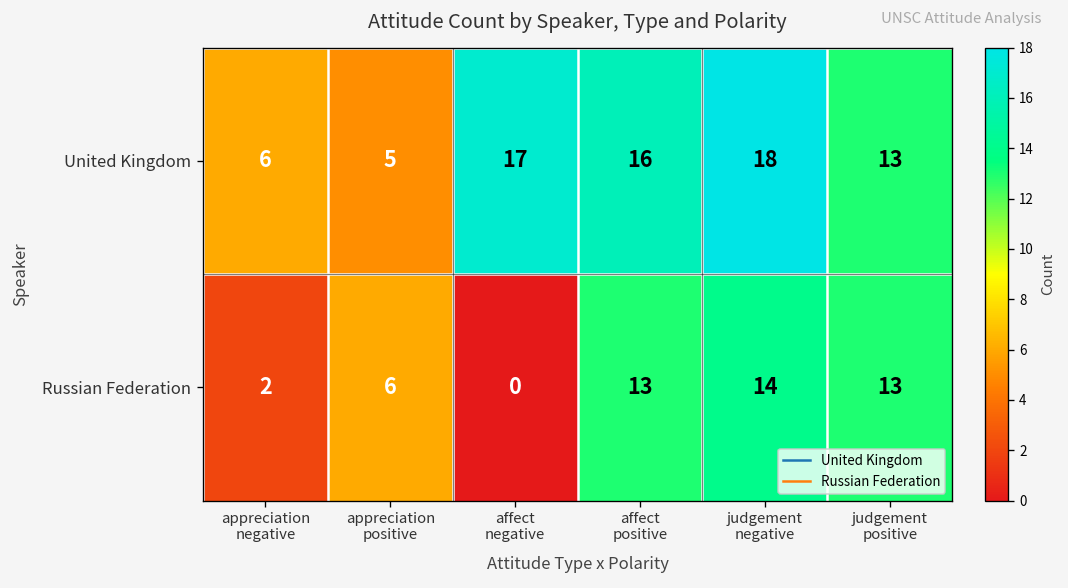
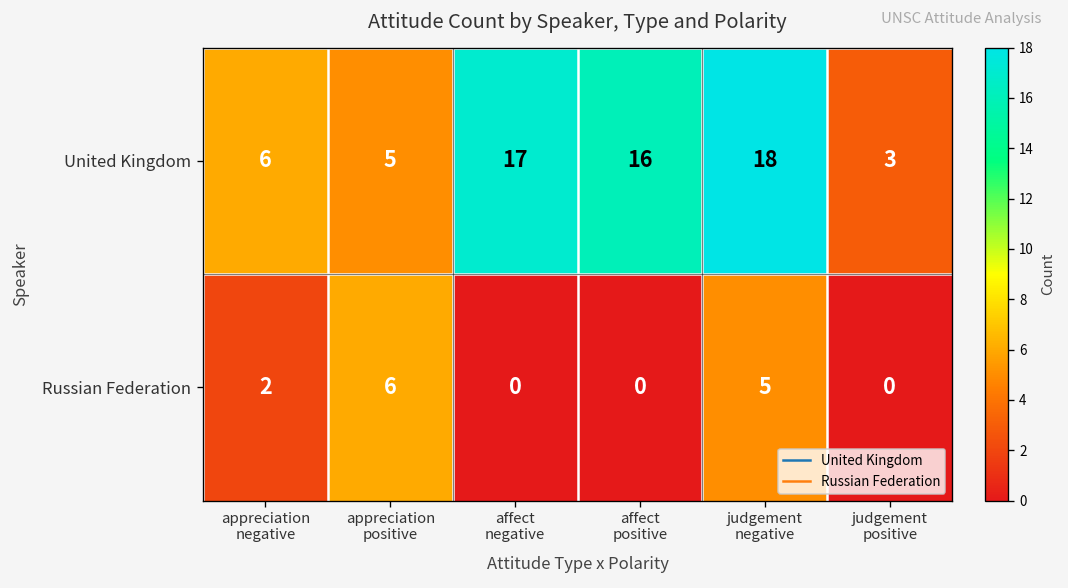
  {
    "United Kingdom": {
      "appreciation negative": 6,
      "appreciation positive": 5,
      "affect negative": 17,
      "affect positive": 16,
      "judgement negative": 18,
-     "judgement positive": 13
+     "judgement positive": 3
    },
    "Russian Federation": {
      "appreciation negative": 2,
      "appreciation positive": 6,
      "affect negative": 0,
-     "affect positive": 13,
-     "judgement negative": 14,
-     "judgement positive": 13
+     "affect positive": 0,
+     "judgement negative": 5,
+     "judgement positive": 0
    }
  }
